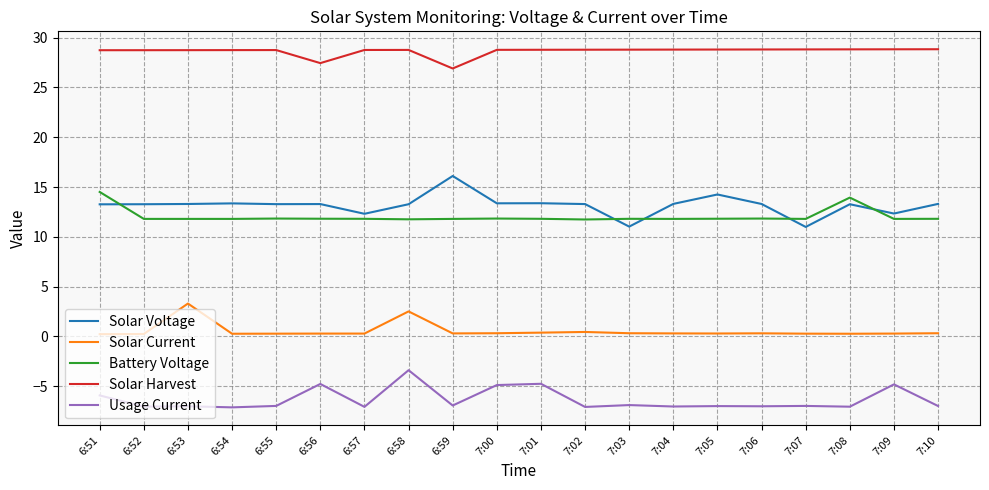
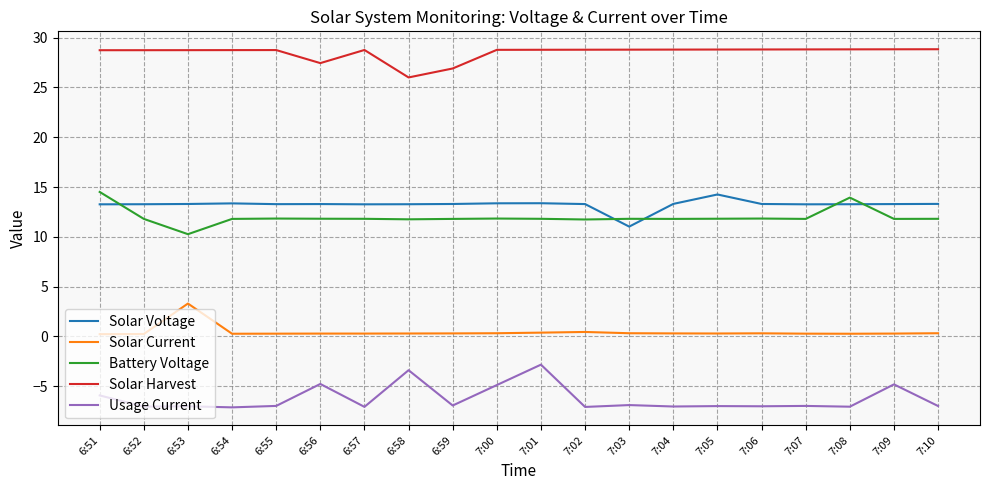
  {
    "Solar Voltage": {
      "6:51": 13,
      "6:52": 13,
      "6:53": 13,
      "6:54": 13,
      "6:55": 13,
      "6:56": 13,
-     "6:57": 12,
+     "6:57": 13,
      "6:58": 13,
-     "6:59": 16,
+     "6:59": 13,
      "7:00": 13,
      "7:01": 13,
      "7:02": 13,
      "7:03": 11,
      "7:04": 13,
      "7:05": 14,
      "7:06": 13,
-     "7:07": 11,
+     "7:07": 13,
      "7:08": 13,
-     "7:09": 12,
+     "7:09": 13,
      "7:10": 13
    },
    "Solar Current": {
      "6:53": 3,
      "6:54": 0,
      "6:55": 0,
      "6:56": 0,
      "6:57": 0,
-     "6:58": 3,
+     "6:58": 0,
      "6:59": 0,
      "7:00": 0,
      "7:01": 0,
      "7:02": 0,
      "7:03": 0,
      "7:04": 0,
      "7:05": 0,
      "7:06": 0,
      "7:07": 0,
      "7:08": 0,
      "7:09": 0,
      "7:10": 0
    },
    "Battery Voltage": {
      "6:51": 15,
      "6:52": 12,
-     "6:53": 12,
+     "6:53": 10,
      "6:54": 12,
      "6:55": 12,
      "6:56": 12,
      "6:57": 12,
      "6:58": 12,
      "6:59": 12,
      "7:00": 12,
      "7:01": 12,
      "7:02": 12,
      "7:03": 12,
      "7:04": 12,
      "7:05": 12,
      "7:06": 12,
      "7:07": 12,
      "7:08": 14,
      "7:09": 12,
      "7:10": 12
    },
    "Solar Harvest": {
      "6:51": 29,
      "6:52": 29,
      "6:53": 29,
      "6:54": 29,
      "6:55": 29,
      "6:56": 27,
      "6:57": 29,
-     "6:58": 29,
+     "6:58": 26,
      "6:59": 27,
      "7:00": 29,
      "7:01": 29,
      "7:02": 29,
      "7:03": 29,
      "7:04": 29,
      "7:05": 29,
      "7:06": 29,
      "7:07": 29,
      "7:08": 29,
      "7:09": 29,
      "7:10": 29
    },
    "Usage Current": {
      "6:54": -7,
      "6:55": -7,
      "6:56": -5,
      "6:57": -7,
      "6:58": -3,
      "6:59": -7,
      "7:00": -5,
-     "7:01": -5,
+     "7:01": -3,
      "7:02": -7,
      "7:03": -7,
      "7:04": -7,
      "7:05": -7,
      "7:06": -7,
      "7:07": -7,
      "7:08": -7,
      "7:09": -5,
      "7:10": -7
    }
  }
